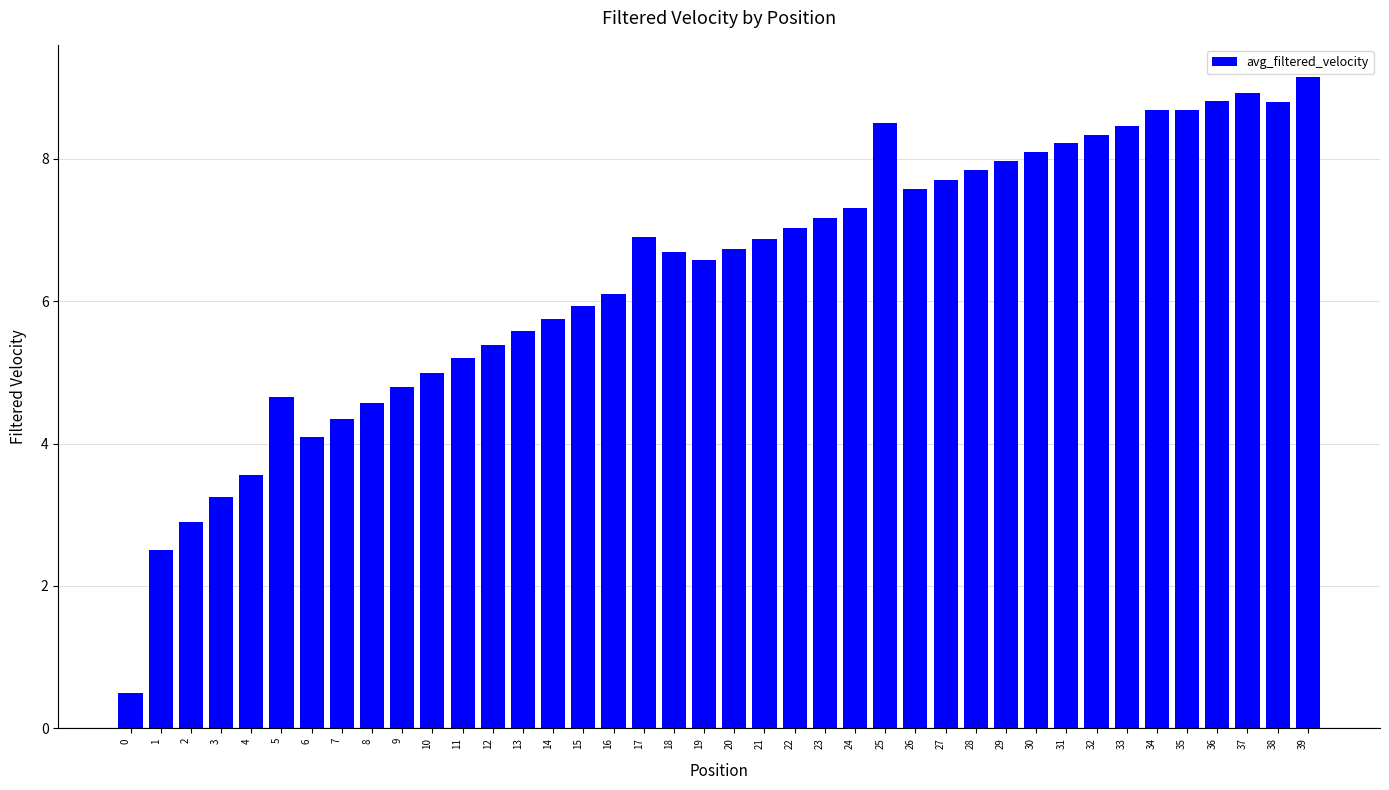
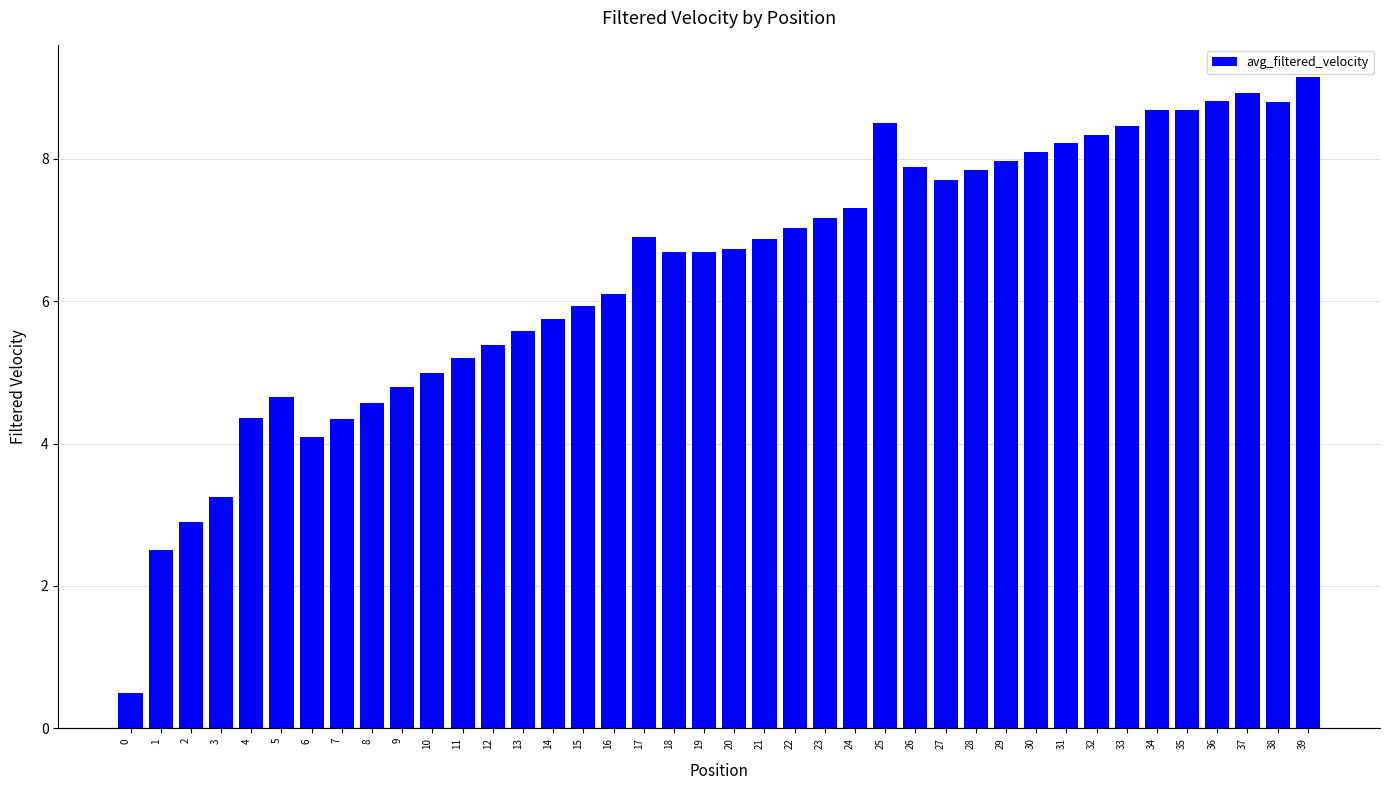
  {
    "0": 0.5,
    "1": 2.5,
    "2": 2.9,
    "3": 3.2,
-   "4": 3.6,
+   "4": 4.4,
    "5": 4.7,
    "6": 4.1,
    "7": 4.3,
    "8": 4.6,
    "9": 4.8,
    "10": 5.0,
    "11": 5.2,
    "12": 5.4,
    "13": 5.6,
    "14": 5.8,
    "15": 5.9,
    "16": 6.1,
    "17": 6.9,
    "18": 6.7,
-   "19": 6.6,
+   "19": 6.7,
    "20": 6.7,
    "21": 6.9,
    "22": 7.0,
    "23": 7.2,
    "24": 7.3,
    "25": 8.5,
-   "26": 7.6,
+   "26": 7.9,
    "27": 7.7,
    "28": 7.8,
    "29": 8.0,
    "30": 8.1,
    "31": 8.2,
    "32": 8.3,
    "33": 8.5,
    "34": 8.7,
    "35": 8.7,
    "36": 8.8,
    "37": 8.9,
    "38": 8.8,
    "39": 9.1
  }
